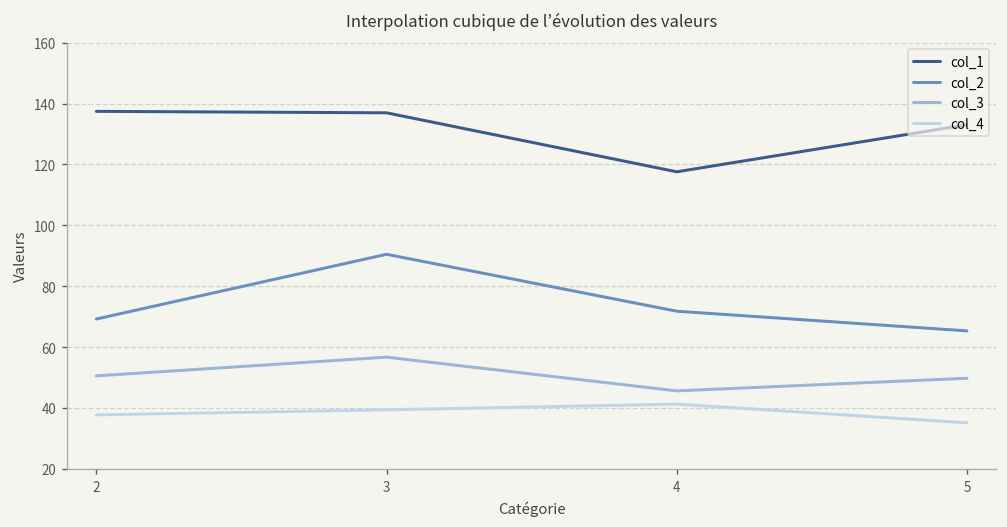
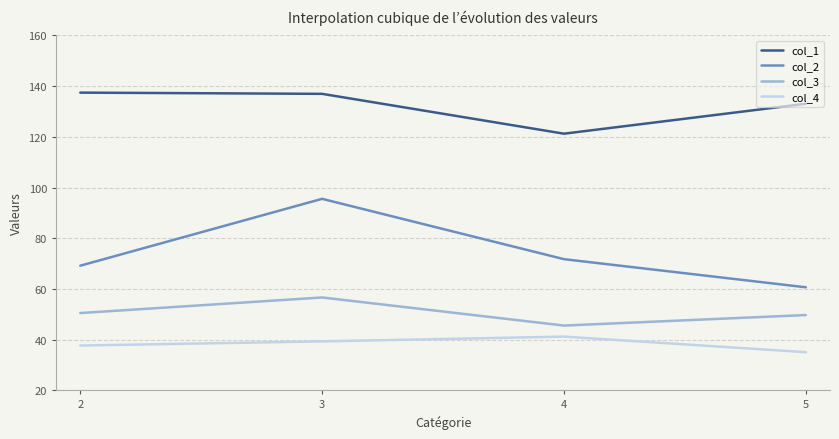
  {
    "col_1": {
      "2": 137,
      "3": 137,
-     "4": 118
+     "4": 121
    },
    "col_2": {
      "2": 69,
-     "3": 90,
+     "3": 96,
      "4": 72,
-     "5": 65
+     "5": 61
    }
  }
